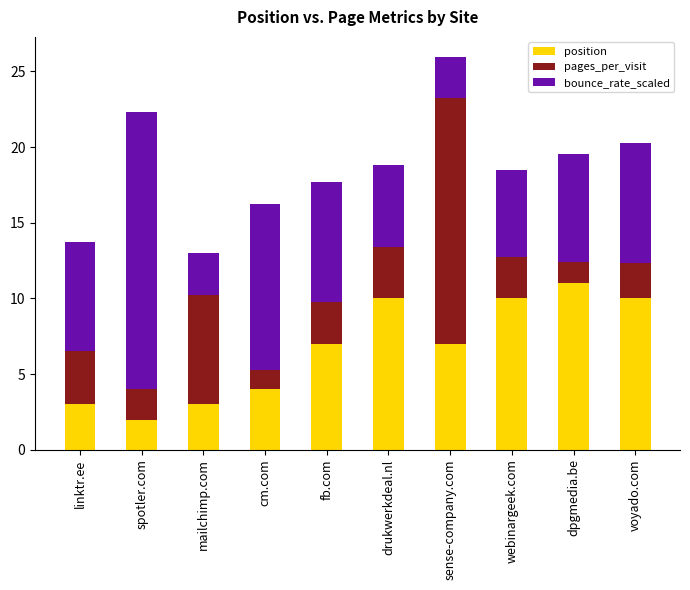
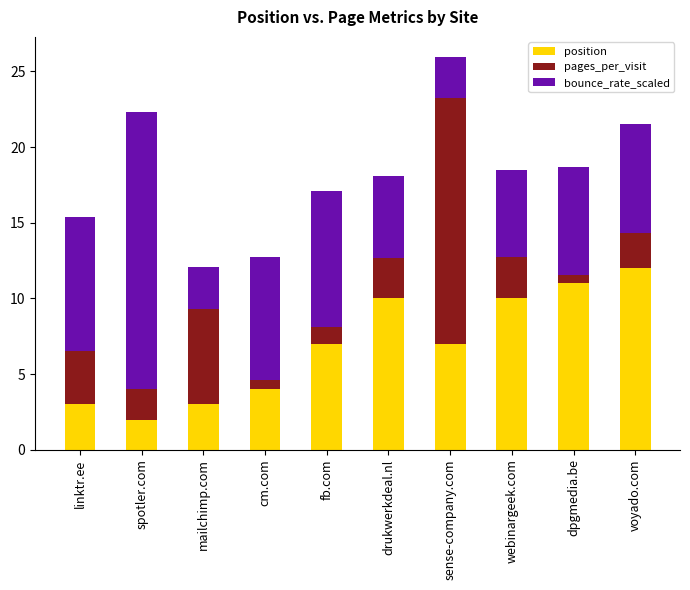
  {
    "position": {
      "linktr.ee": 3,
      "spotler.com": 2,
      "mailchimp.com": 3,
      "cm.com": 4,
      "fb.com": 7,
      "drukwerkdeal.nl": 10,
      "sense-company.com": 7,
      "webinargeek.com": 10,
      "dpgmedia.be": 11,
-     "voyado.com": 10
+     "voyado.com": 12
    },
    "pages_per_visit": {
      "linktr.ee": 3.6,
      "spotler.com": 2.0,
-     "mailchimp.com": 7.2,
-     "cm.com": 1.3,
-     "fb.com": 2.7,
-     "drukwerkdeal.nl": 3.4,
+     "mailchimp.com": 6.3,
+     "cm.com": 0.6,
+     "fb.com": 1.1,
+     "drukwerkdeal.nl": 2.7,
      "sense-company.com": 16.2,
      "webinargeek.com": 2.8,
-     "dpgmedia.be": 1.4,
+     "dpgmedia.be": 0.5,
      "voyado.com": 2.3
    },
    "bounce_rate_scaled": {
-     "linktr.ee": 7.1,
+     "linktr.ee": 8.9,
      "spotler.com": 18.3,
      "mailchimp.com": 2.8,
-     "cm.com": 11.0,
-     "fb.com": 8.0,
+     "cm.com": 8.1,
+     "fb.com": 8.9,
      "drukwerkdeal.nl": 5.4,
      "sense-company.com": 2.8,
      "webinargeek.com": 5.7,
      "dpgmedia.be": 7.2,
-     "voyado.com": 7.9
+     "voyado.com": 7.2
    }
  }
